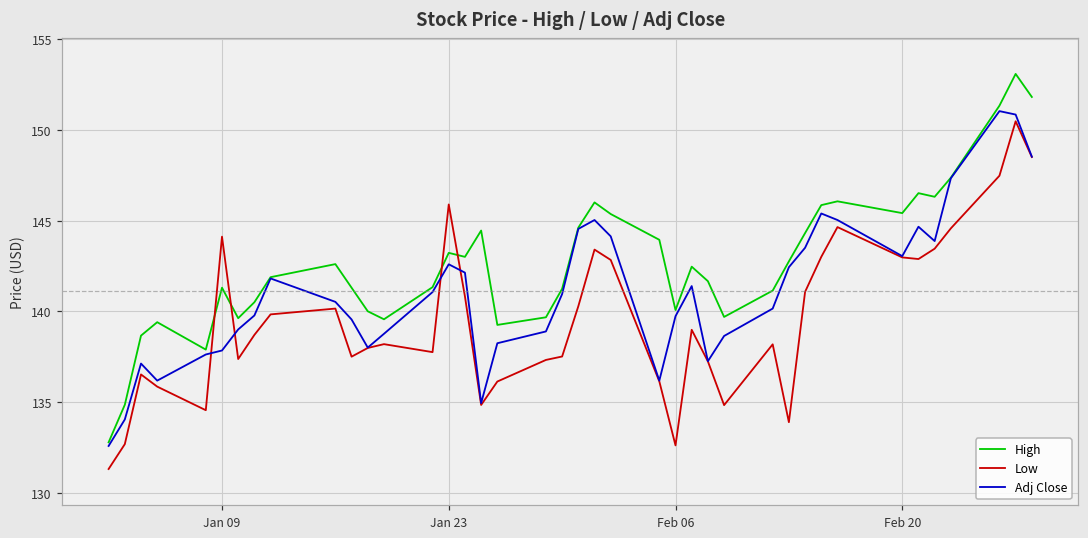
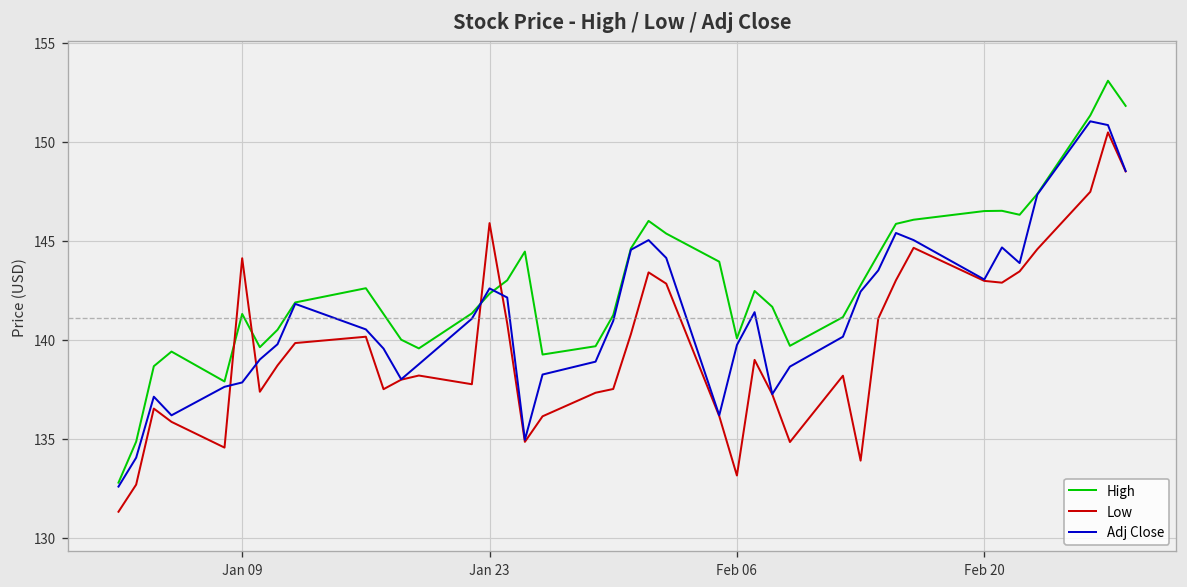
  {
    "High": {
      "Jan 09": 141.3,
-     "Jan 23": 143.2,
+     "Jan 23": 142.3,
      "Feb 06": 140.1,
-     "Feb 20": 145.4
+     "Feb 20": 146.5
    },
    "Low": {
      "Jan 09": 144.1,
      "Jan 23": 145.9,
-     "Feb 06": 132.6
+     "Feb 06": 133.1
    },
    "Adj Close": {
      "Jan 09": 137.8,
      "Jan 23": 142.6,
      "Feb 06": 139.7
    }
  }
